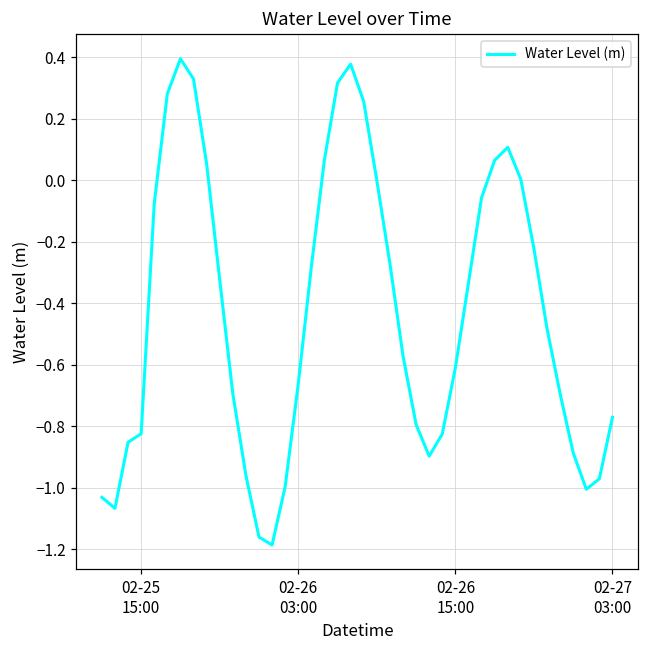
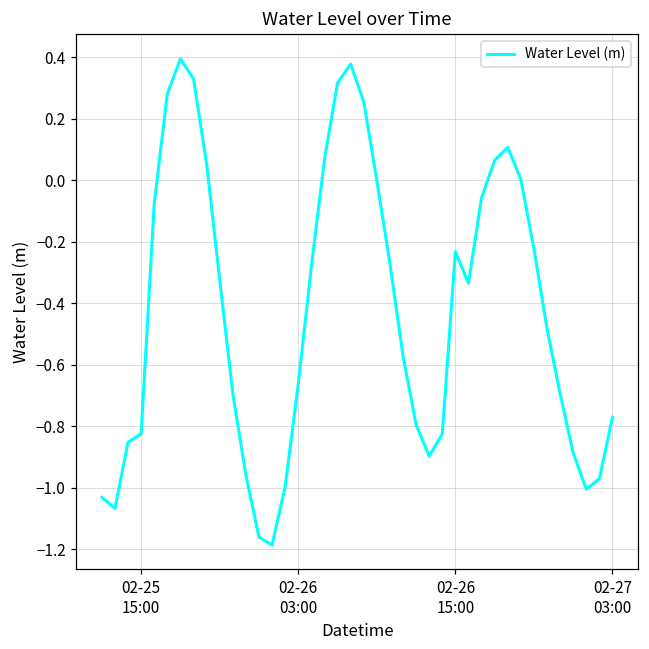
  {
    "02-25 15:00": -0.82,
    "02-26 03:00": -0.66,
-   "02-26 15:00": -0.61,
+   "02-26 15:00": -0.23,
    "02-27 03:00": -0.77
  }
